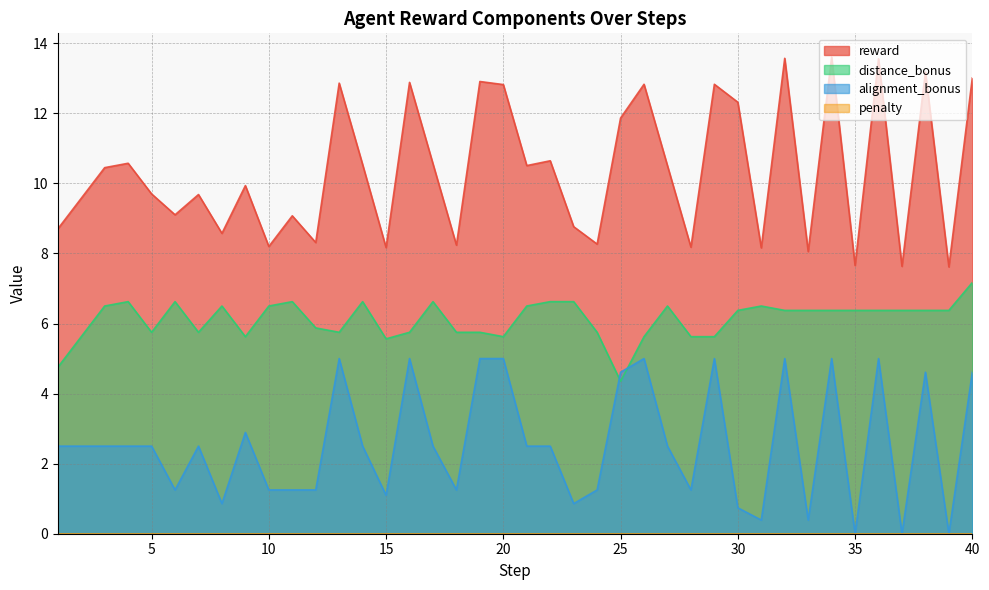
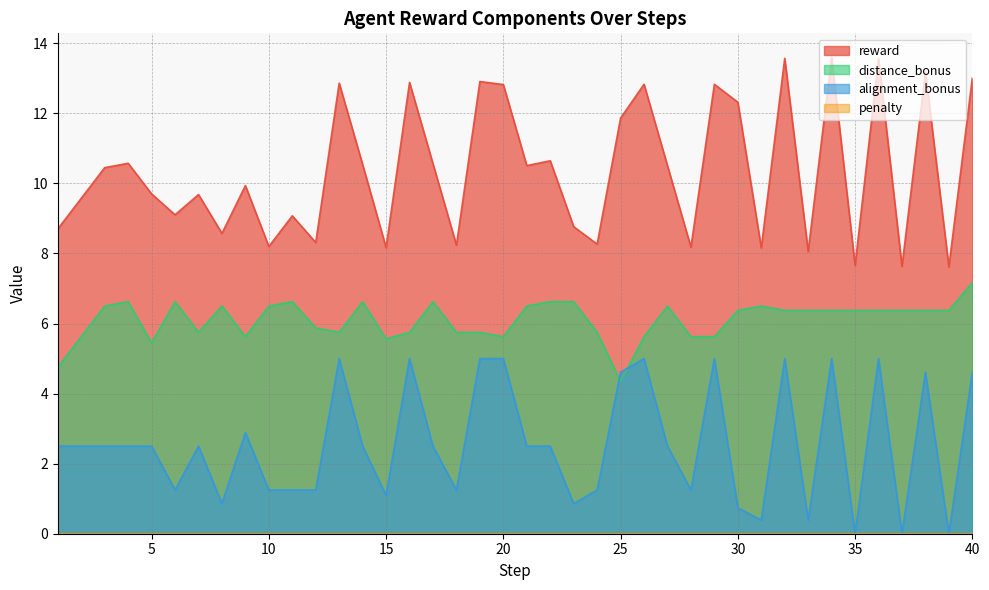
  {
    "reward": {
      "5": 9.7,
      "10": 8.2,
      "15": 8.2,
      "20": 12.8,
      "25": 11.9,
      "30": 12.3,
      "35": 7.7,
      "40": 13.0
    },
    "distance_bonus": {
-     "5": 5.8,
+     "5": 5.4,
      "10": 6.5,
      "15": 5.6,
      "20": 5.6,
      "25": 4.4,
      "30": 6.4,
      "35": 6.4,
      "40": 7.2
    },
    "alignment_bonus": {
      "5": 2.5,
      "10": 1.3,
      "15": 1.1,
      "20": 5.0,
      "25": 4.6,
      "30": 0.7,
      "40": 4.6
    },
    "penalty": {
      "5": 0.0,
      "10": 0.0,
      "15": 0.0,
      "20": 0.0,
      "25": 0.0,
      "30": 0.0,
      "40": 0.0
    }
  }
